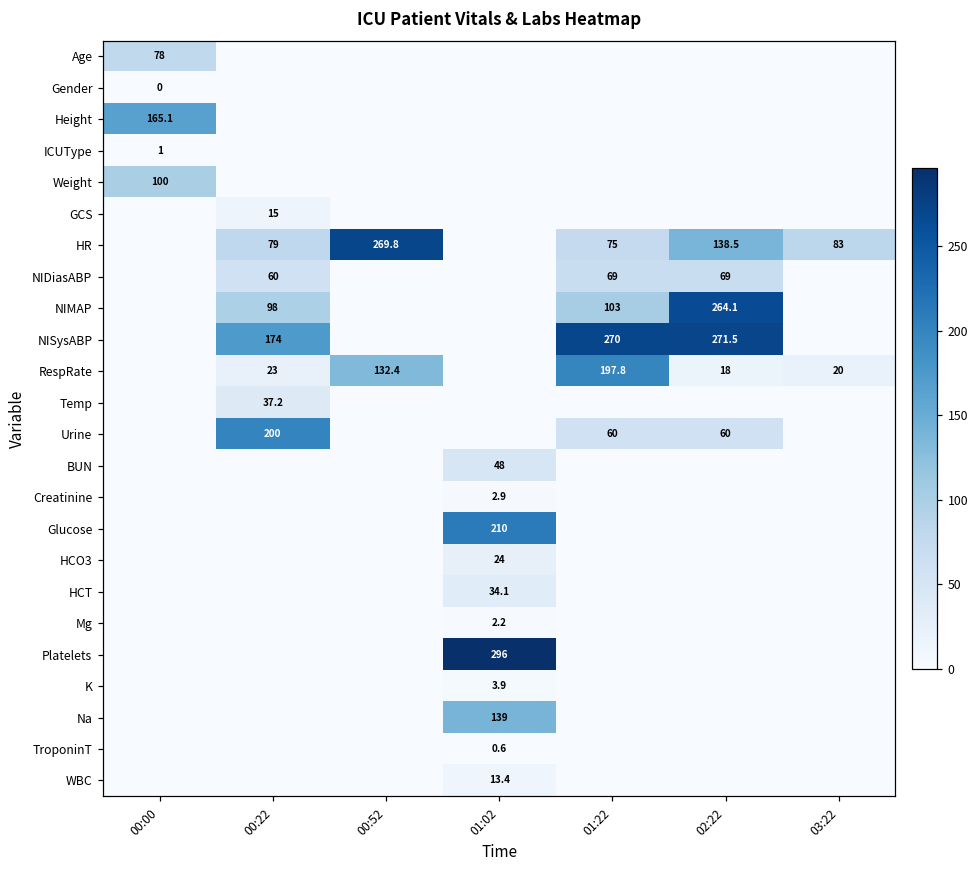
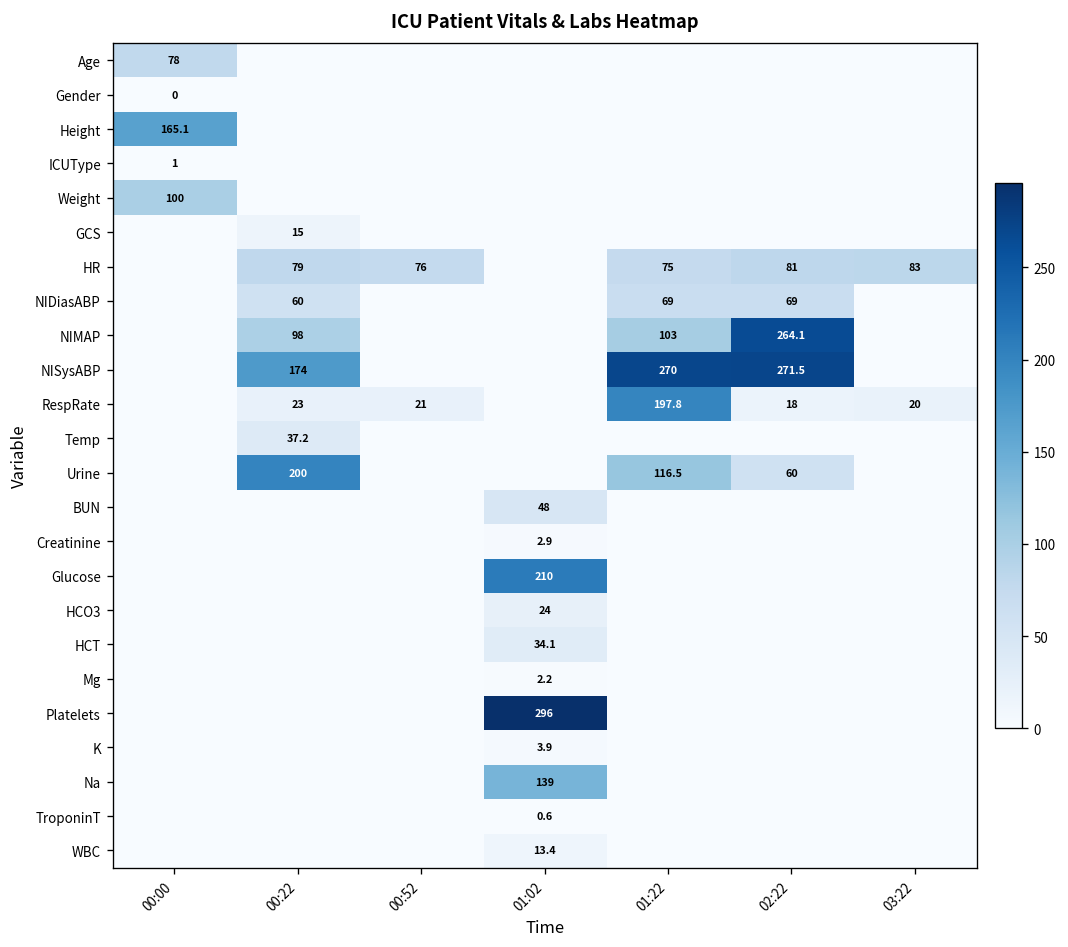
  {
    "Age": {
      "00:00": 78
    },
    "Gender": {
      "00:00": 0
    },
    "Height": {
      "00:00": 165.1
    },
    "ICUType": {
      "00:00": 1
    },
    "Weight": {
      "00:00": 100
    },
    "GCS": {
      "00:22": 15
    },
    "HR": {
      "00:22": 79,
-     "00:52": 269.8,
+     "00:52": 76,
      "01:22": 75,
-     "02:22": 138.5,
+     "02:22": 81,
      "03:22": 83
    },
    "NIDiasABP": {
      "00:22": 60,
      "01:22": 69,
      "02:22": 69
    },
    "NIMAP": {
      "00:22": 98,
      "01:22": 103,
      "02:22": 264.1
    },
    "NISysABP": {
      "00:22": 174,
      "01:22": 270,
      "02:22": 271.5
    },
    "RespRate": {
      "00:22": 23,
-     "00:52": 132.4,
+     "00:52": 21,
      "01:22": 197.8,
      "02:22": 18,
      "03:22": 20
    },
    "Temp": {
      "00:22": 37.2
    },
    "Urine": {
      "00:22": 200,
-     "01:22": 60,
+     "01:22": 116.5,
      "02:22": 60
    },
    "BUN": {
      "01:02": 48
    },
    "Creatinine": {
      "01:02": 2.9
    },
    "Glucose": {
      "01:02": 210
    },
    "HCO3": {
      "01:02": 24
    },
    "HCT": {
      "01:02": 34.1
    },
    "Mg": {
      "01:02": 2.2
    },
    "Platelets": {
      "01:02": 296
    },
    "K": {
      "01:02": 3.9
    },
    "Na": {
      "01:02": 139
    },
    "TroponinT": {
      "01:02": 0.6
    },
    "WBC": {
      "01:02": 13.4
    }
  }
